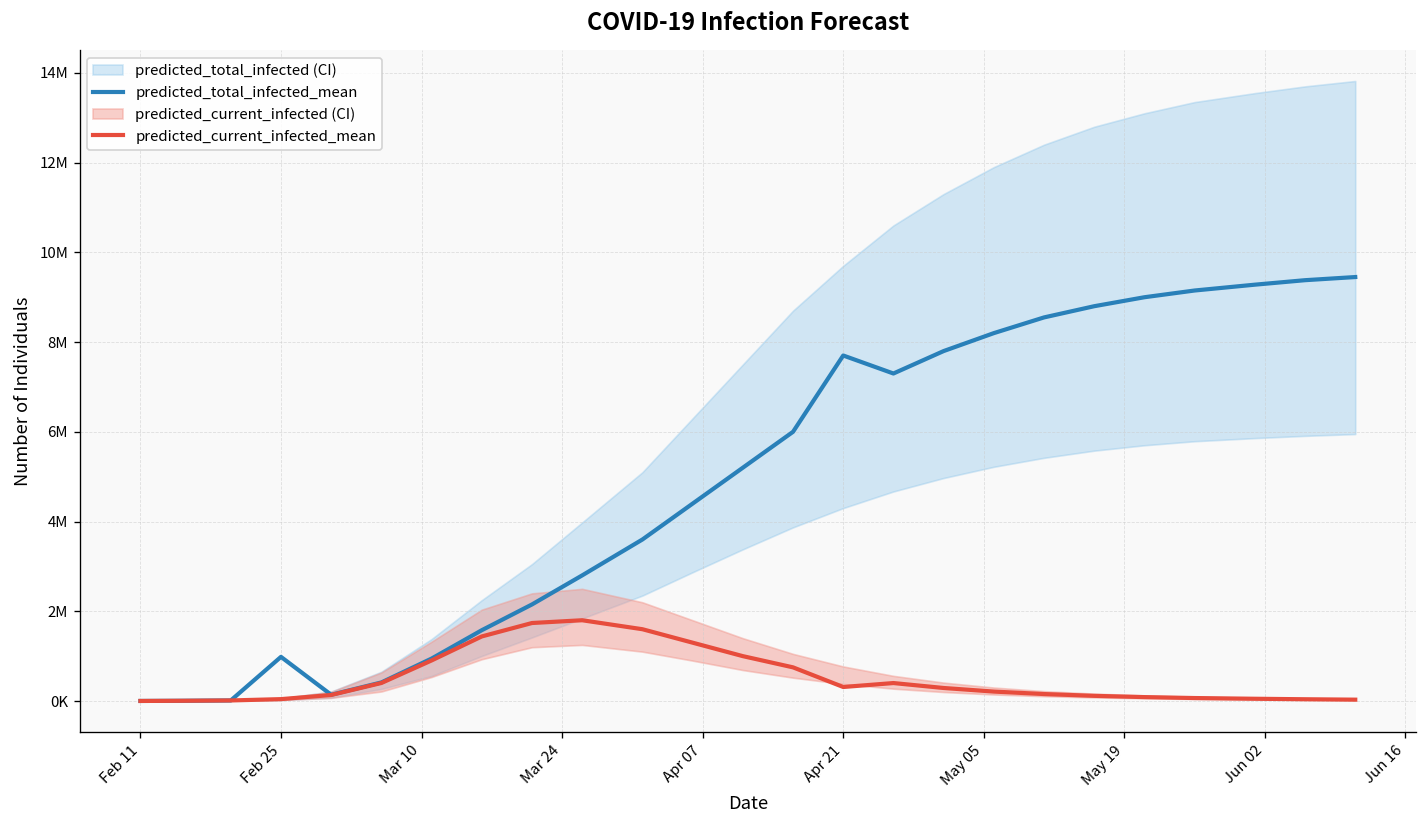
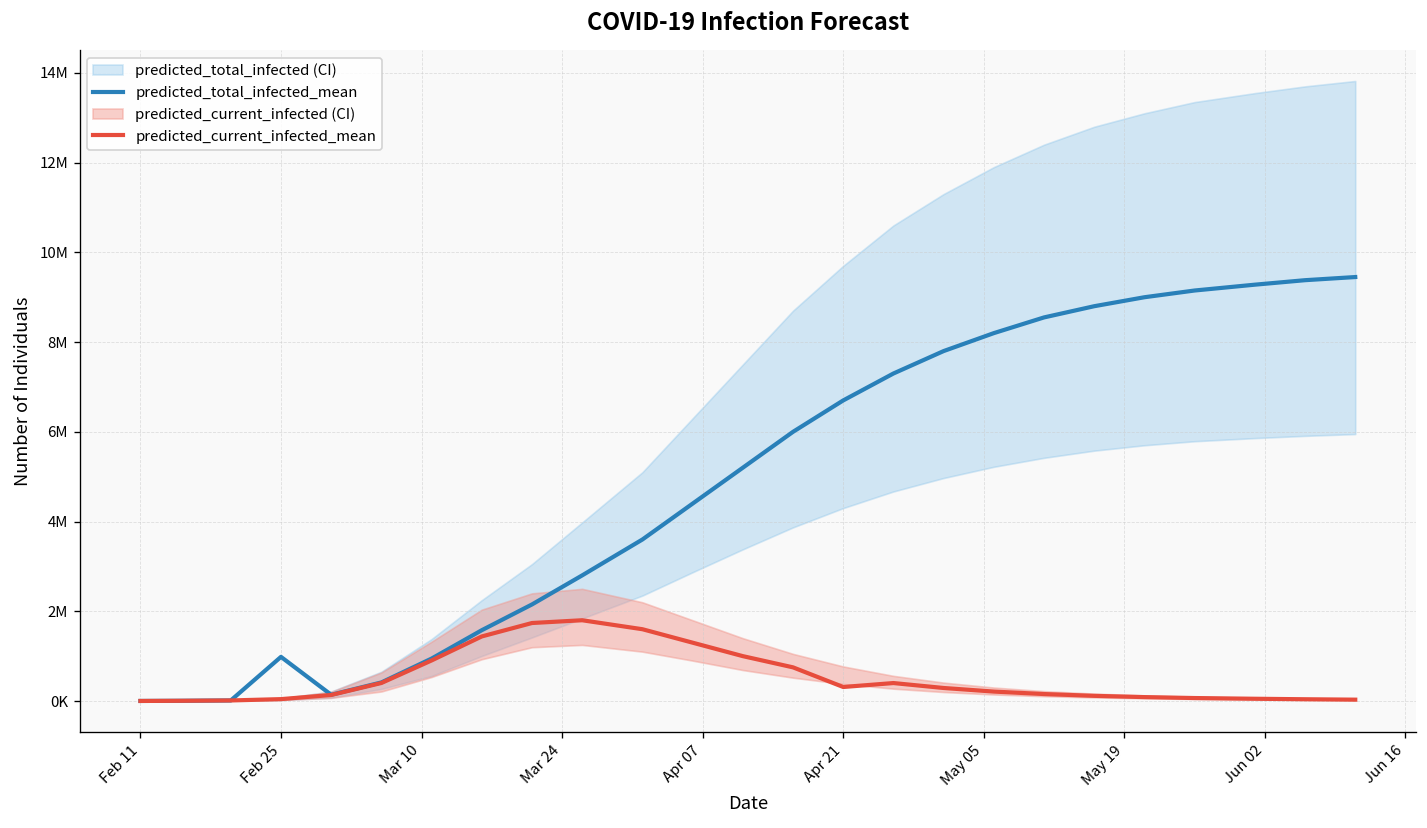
  {
    "predicted_total_infected_mean": {
      "Feb 25": 1000000,
-     "Apr 21": 7700000
+     "Apr 21": 6700000
    },
    "predicted_current_infected_mean": {
      "Apr 21": 300000
    }
  }
